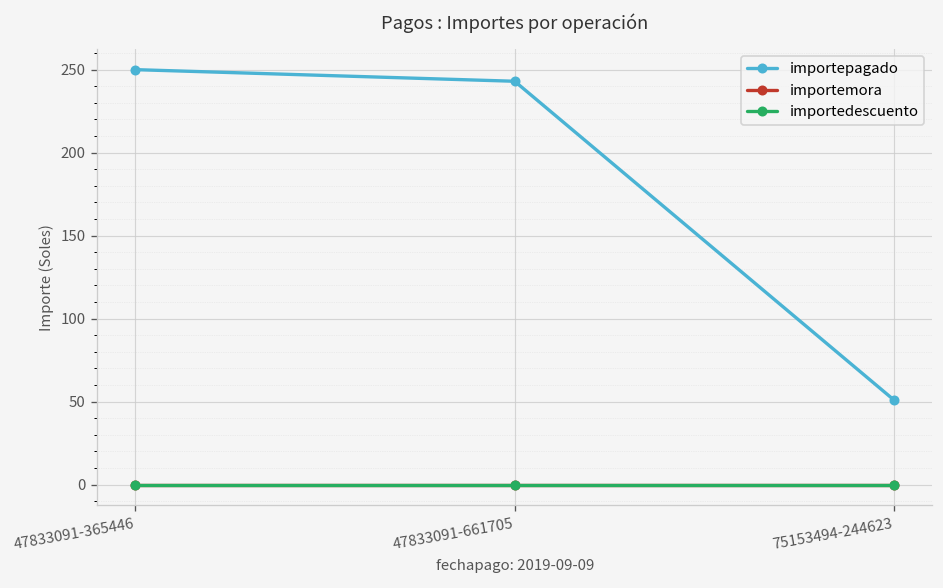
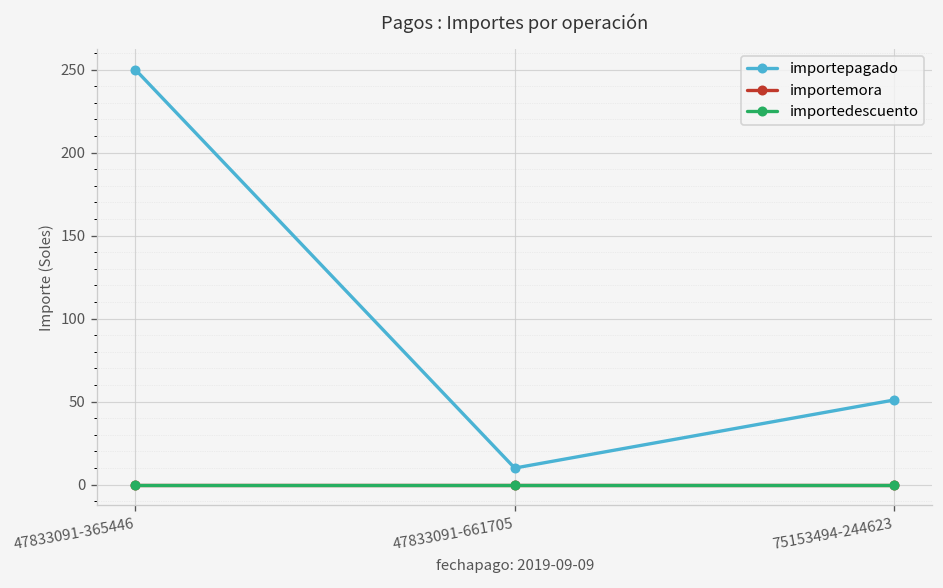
  {
    "importepagado": {
      "47833091-365446": 250,
-     "47833091-661705": 243,
+     "47833091-661705": 10,
      "75153494-244623": 51
    },
    "importedescuento": {
      "47833091-365446": 0,
      "47833091-661705": 0,
      "75153494-244623": 0
    }
  }
